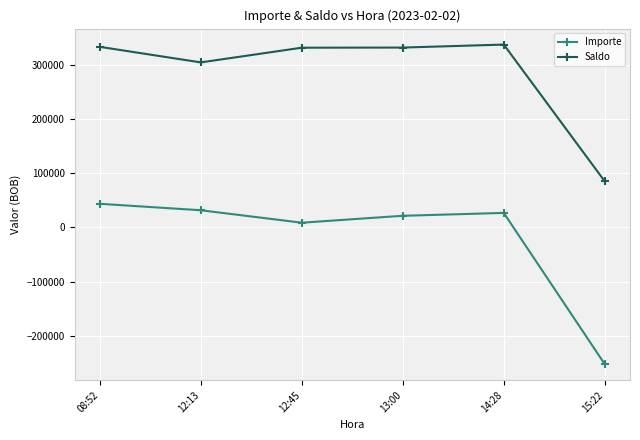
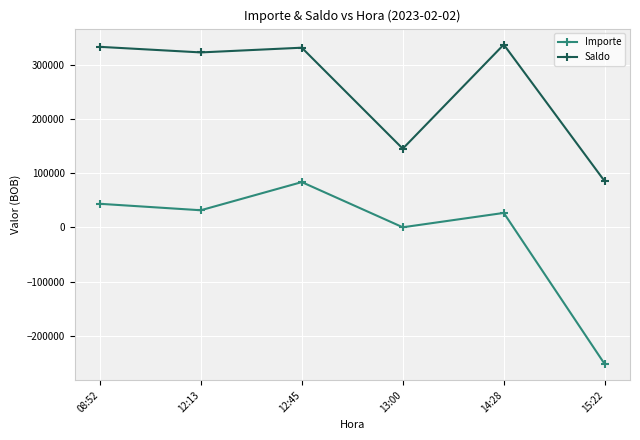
  {
    "Importe": {
      "08:52": 40000,
      "12:13": 30000,
-     "12:45": 10000,
-     "13:00": 20000,
+     "12:45": 80000,
+     "13:00": 0,
      "14:28": 30000,
      "15:22": -250000
    },
    "Saldo": {
      "08:52": 330000,
-     "12:13": 300000,
+     "12:13": 320000,
      "12:45": 330000,
-     "13:00": 330000,
+     "13:00": 150000,
      "14:28": 340000,
      "15:22": 80000
    }
  }
